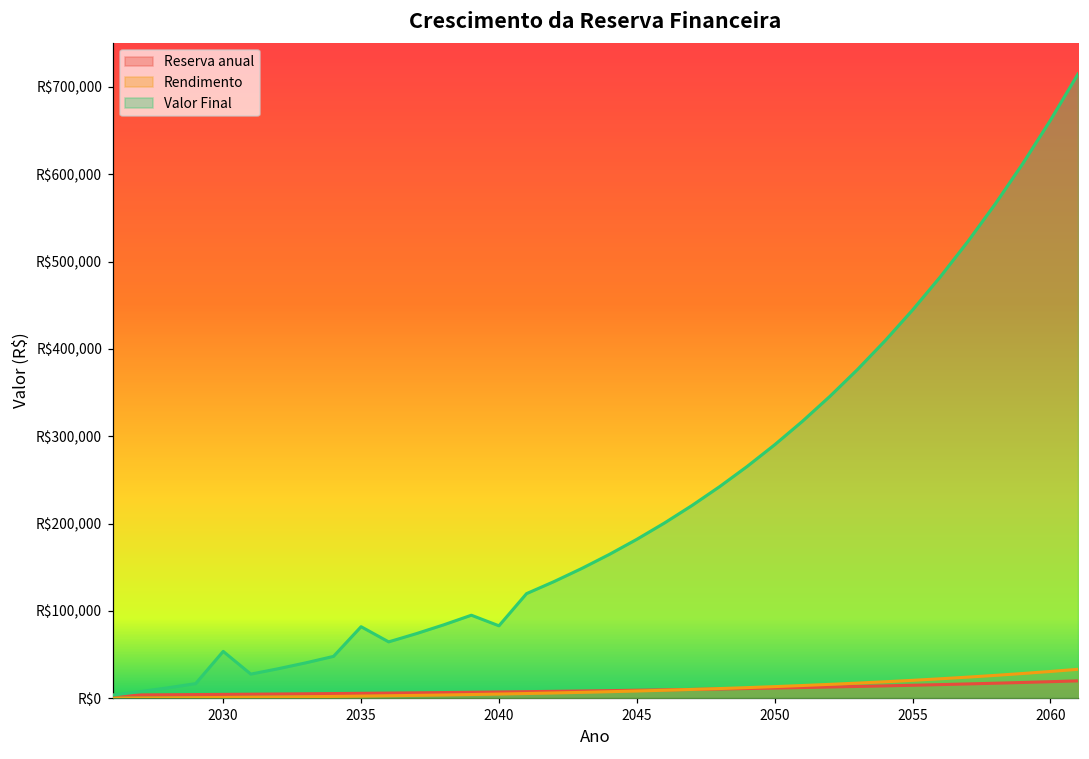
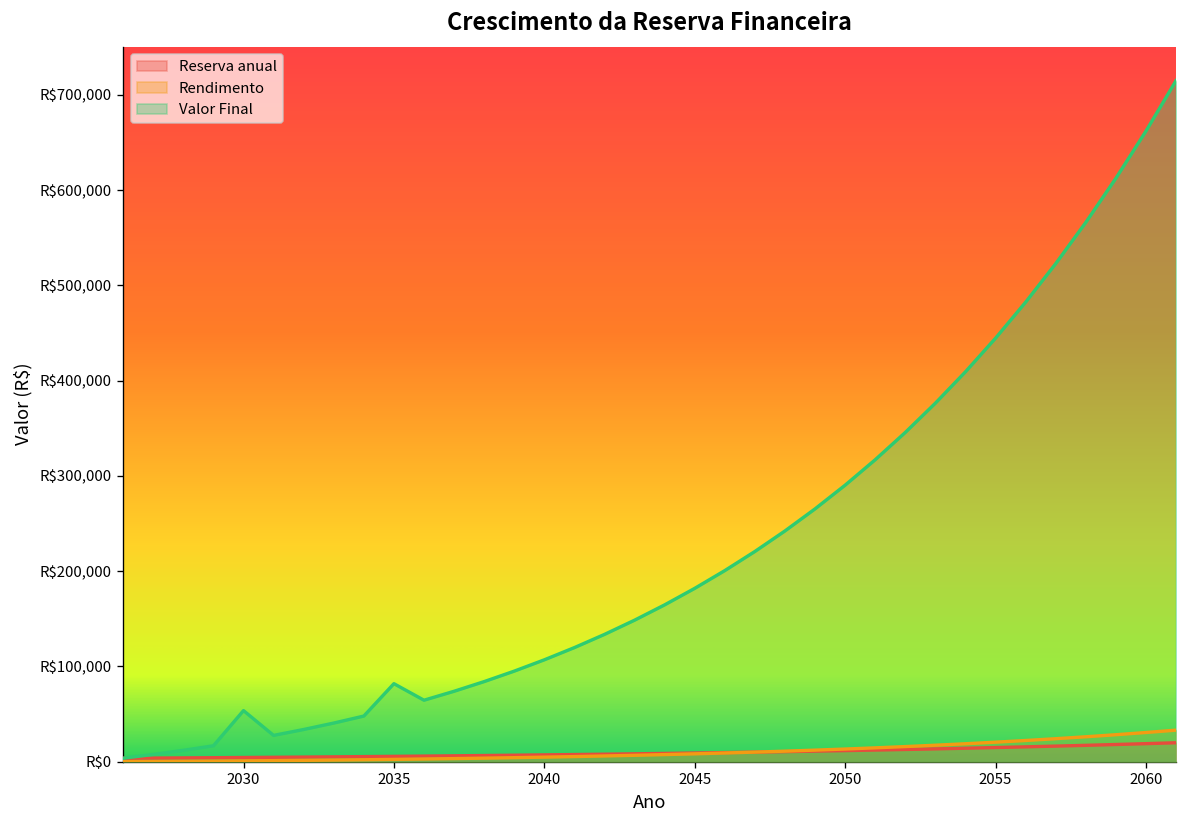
  {
    "Valor Final": {
      "2030": "R$50,000",
      "2035": "R$80,000",
-     "2040": "R$80,000",
+     "2040": "R$110,000",
      "2045": "R$180,000",
      "2050": "R$290,000",
      "2055": "R$440,000",
      "2060": "R$660,000"
    }
  }
